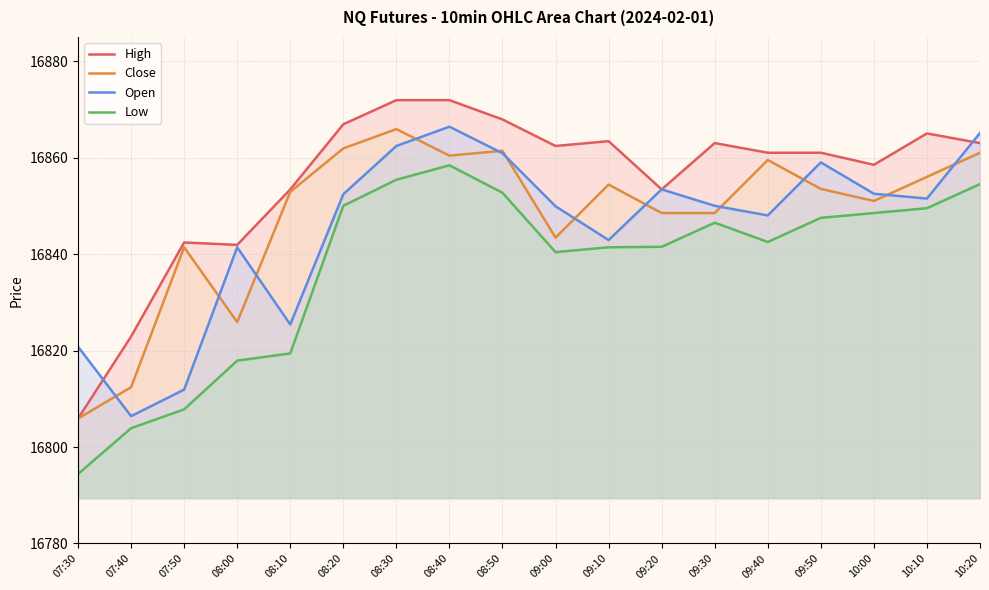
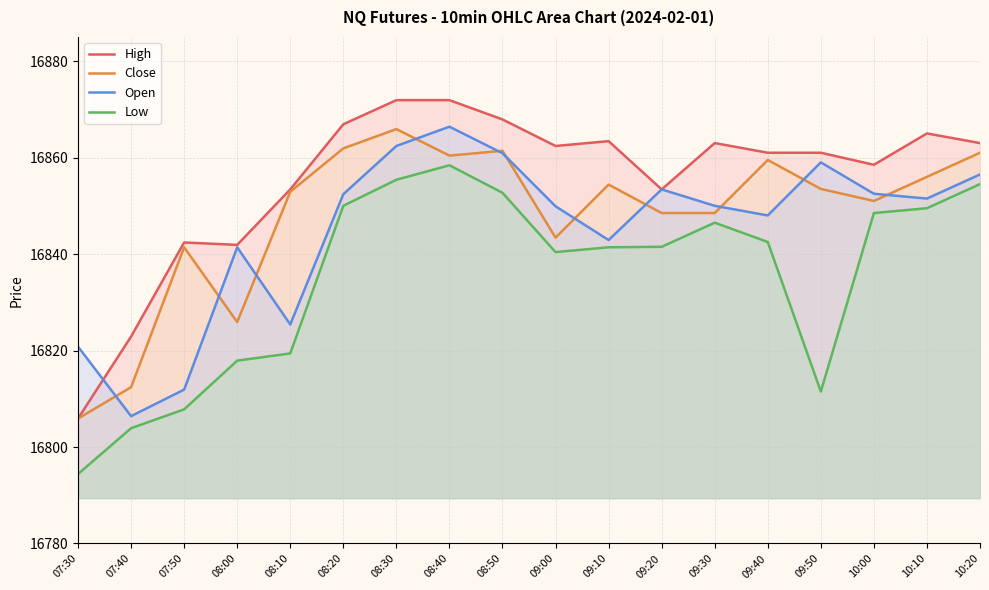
  {
    "Open": {
      "07:30": 16821,
      "07:40": 16806,
      "07:50": 16812,
      "08:10": 16825,
      "08:20": 16852,
      "08:30": 16862,
      "08:40": 16866,
      "09:00": 16850,
      "09:10": 16843,
      "09:30": 16850,
      "09:40": 16848,
      "09:50": 16859,
      "10:00": 16853,
      "10:10": 16852,
-     "10:20": 16865
+     "10:20": 16857
    },
    "Low": {
      "07:30": 16794,
      "07:40": 16804,
      "07:50": 16808,
      "08:00": 16818,
      "08:10": 16819,
      "08:20": 16850,
      "08:30": 16855,
      "08:40": 16858,
      "08:50": 16853,
      "09:00": 16840,
      "09:10": 16841,
      "09:20": 16842,
      "09:30": 16847,
      "09:40": 16843,
-     "09:50": 16848,
+     "09:50": 16812,
      "10:00": 16849,
      "10:10": 16850,
      "10:20": 16855
    }
  }
